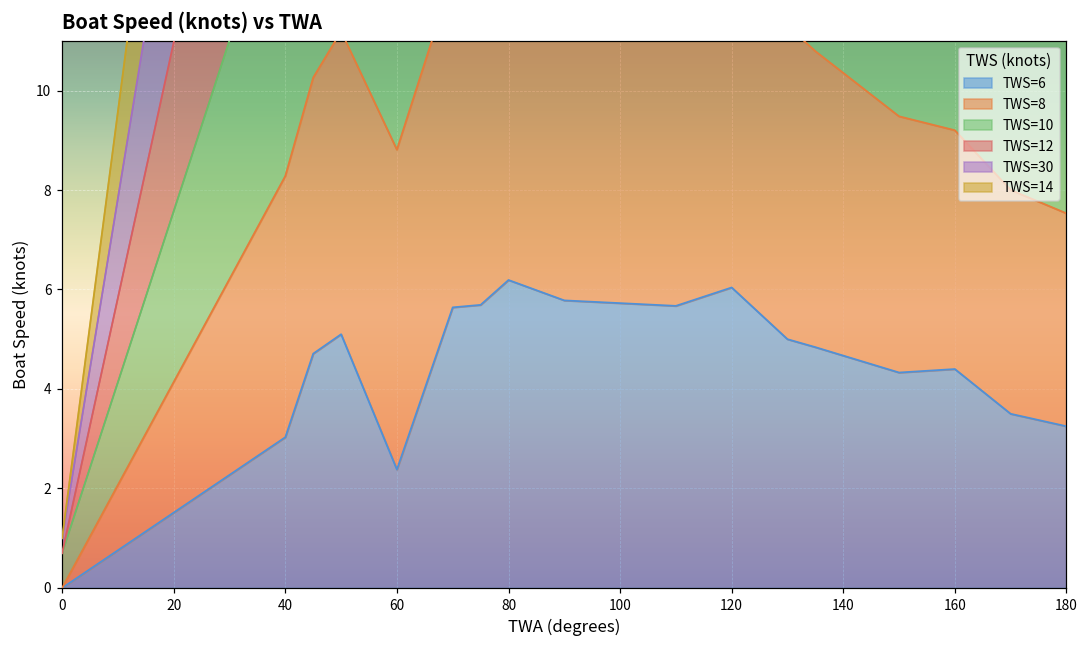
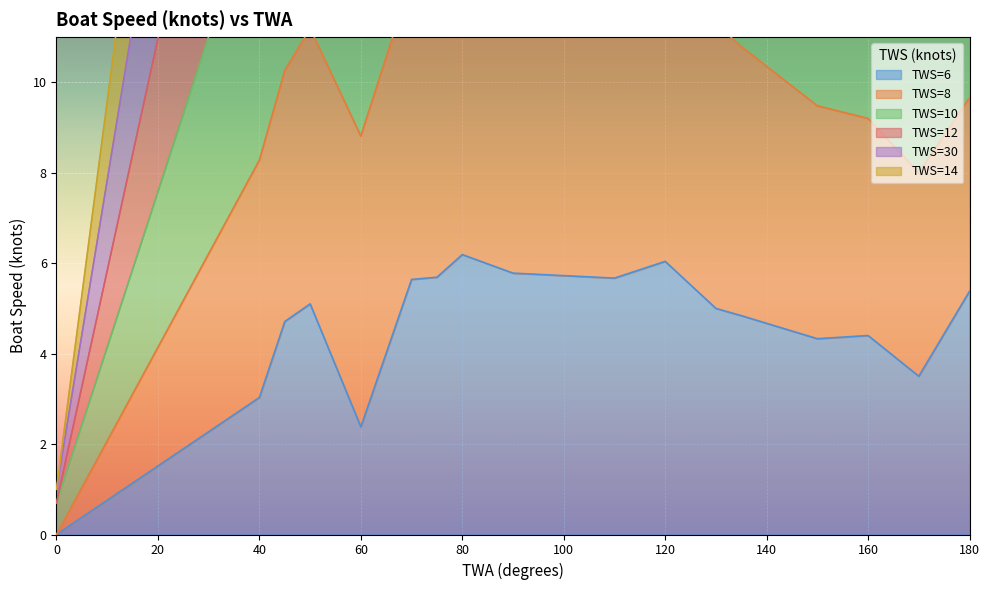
  {
    "TWS=6": {
      "40": 3.0,
      "60": 2.4,
      "80": 6.2,
      "120": 6.0,
      "160": 4.4,
-     "180": 3.3
+     "180": 5.4
    }
  }
